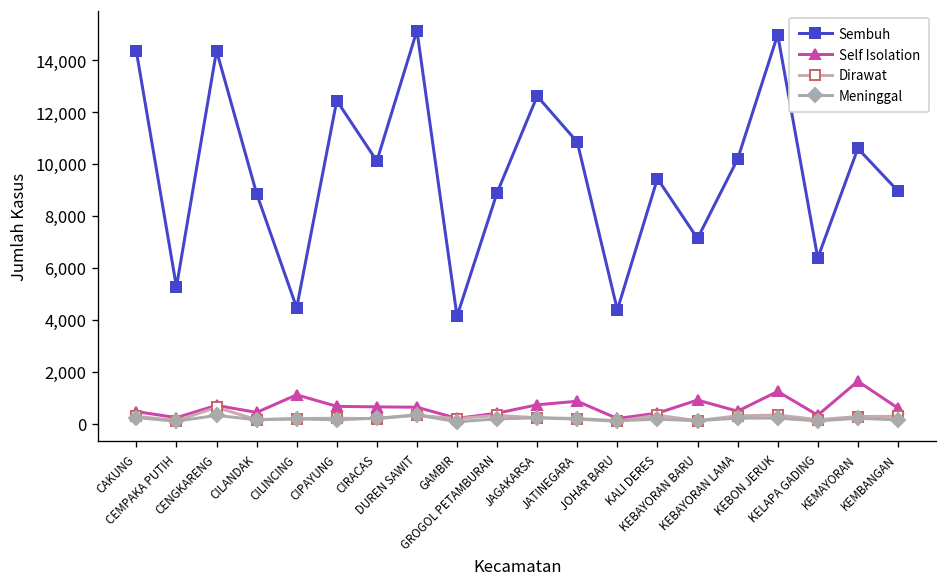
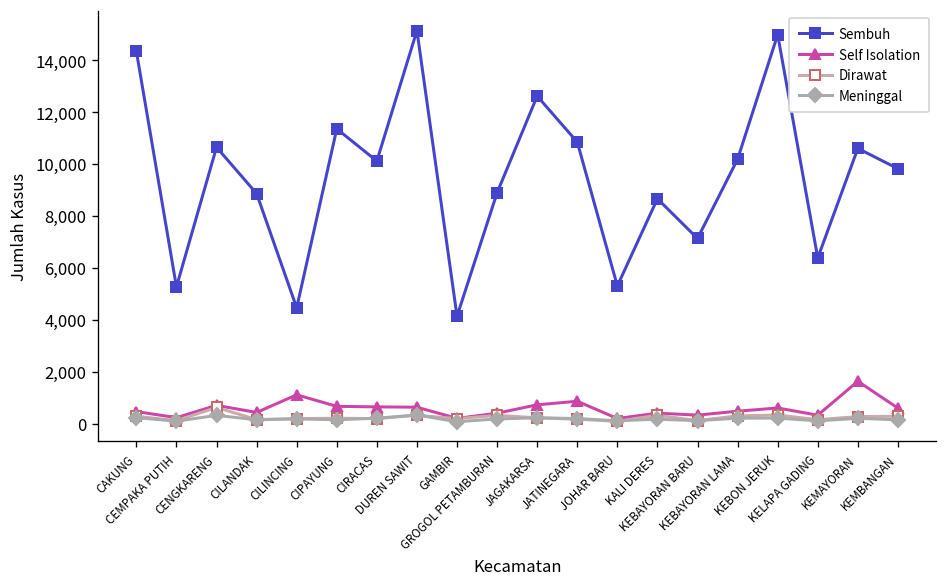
  {
    "Sembuh": {
      "CAKUNG": "14,300",
      "CEMPAKA PUTIH": "5,300",
-     "CENGKARENG": "14,400",
+     "CENGKARENG": "10,600",
      "CILANDAK": "8,900",
      "CILINCING": "4,500",
-     "CIPAYUNG": "12,400",
+     "CIPAYUNG": "11,400",
      "CIRACAS": "10,100",
      "DUREN SAWIT": "15,100",
      "GAMBIR": "4,100",
      "GROGOL PETAMBURAN": "8,900",
      "JAGAKARSA": "12,600",
      "JATINEGARA": "10,800",
-     "JOHAR BARU": "4,400",
-     "KALI DERES": "9,400",
+     "JOHAR BARU": "5,300",
+     "KALI DERES": "8,700",
      "KEBAYORAN BARU": "7,100",
      "KEBAYORAN LAMA": "10,200",
      "KEBON JERUK": "15,000",
      "KELAPA GADING": "6,400",
      "KEMAYORAN": "10,600",
-     "KEMBANGAN": "9,000"
+     "KEMBANGAN": "9,800"
    },
    "Self Isolation": {
      "CAKUNG": "500",
      "CILANDAK": "400",
      "CILINCING": "1,100",
      "CIPAYUNG": "700",
      "CIRACAS": "600",
      "DUREN SAWIT": "600",
      "JAGAKARSA": "700",
      "JATINEGARA": "900",
-     "KEBAYORAN BARU": "900",
+     "KEBAYORAN BARU": "300",
      "KEBAYORAN LAMA": "500",
-     "KEBON JERUK": "1,200",
+     "KEBON JERUK": "600",
      "KELAPA GADING": "300",
      "KEMAYORAN": "1,600",
      "KEMBANGAN": "600"
    }
  }
